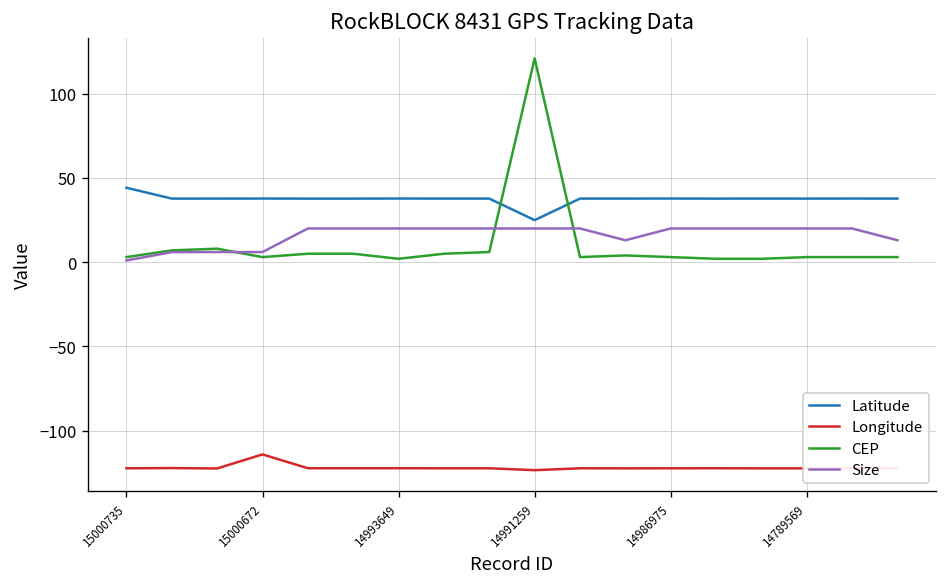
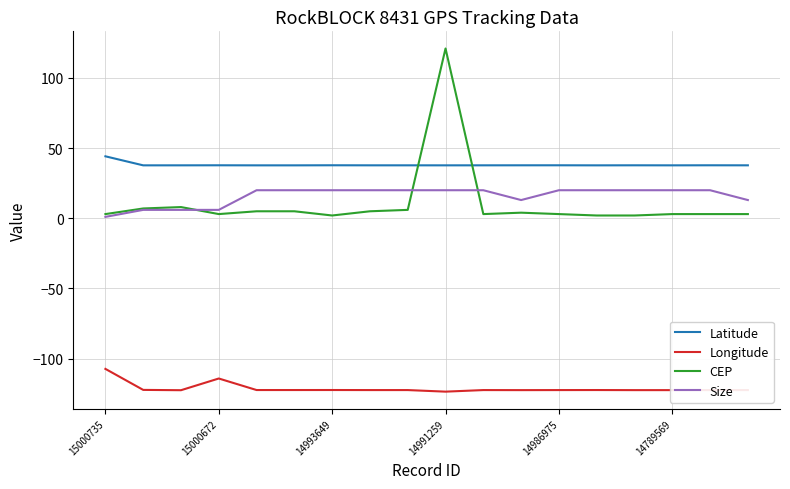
  {
    "Latitude": {
      "15000735": 44,
      "15000672": 38,
      "14993649": 38,
-     "14991259": 25,
+     "14991259": 38,
      "14986975": 38,
      "14789569": 38
    },
    "Longitude": {
-     "15000735": -122,
+     "15000735": -107,
      "15000672": -114,
      "14993649": -122,
      "14991259": -124,
      "14986975": -122
    },
    "CEP": {
      "15000735": 3,
      "15000672": 3,
      "14993649": 2,
      "14991259": 121,
      "14986975": 3,
      "14789569": 3
    },
    "Size": {
      "15000735": 1,
      "15000672": 6,
      "14993649": 20,
      "14991259": 20,
      "14986975": 20,
      "14789569": 20
    }
  }
